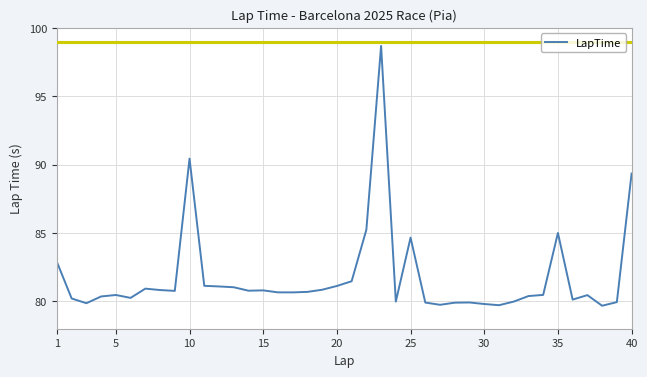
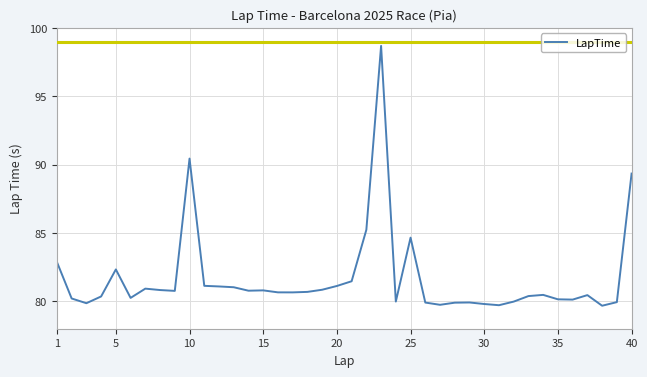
  {
    "1": 82.9,
-   "5": 80.5,
+   "5": 82.3,
    "10": 90.4,
    "15": 80.8,
    "20": 81.1,
    "25": 84.7,
    "30": 79.8,
-   "35": 85.0,
+   "35": 80.2,
    "40": 89.3
  }
